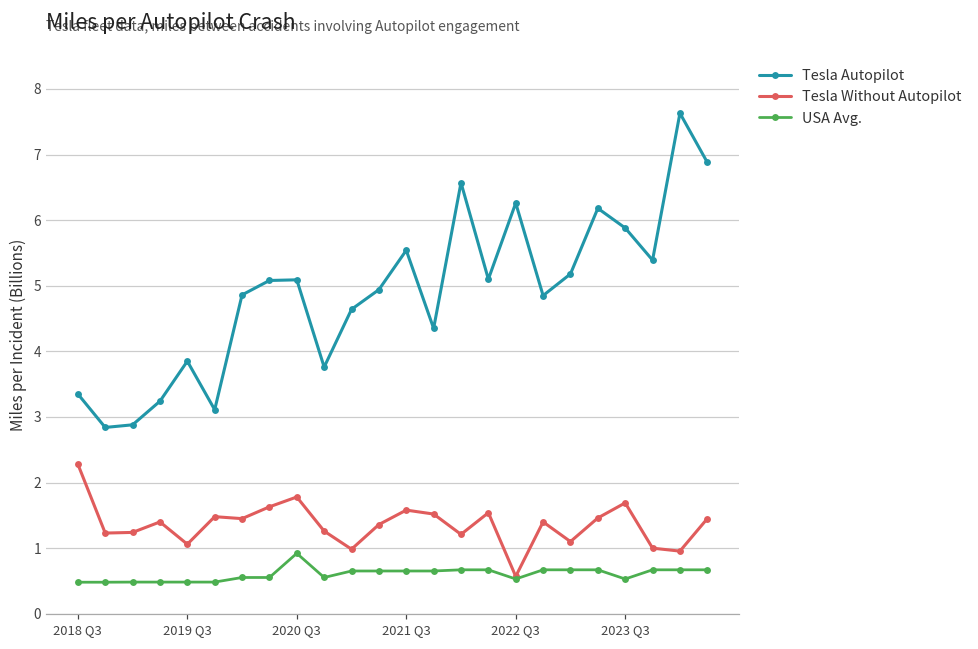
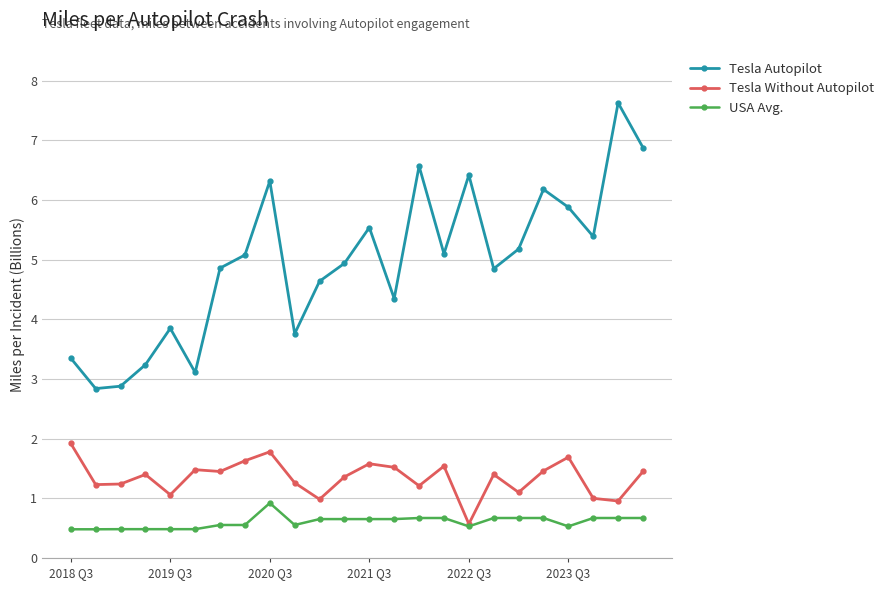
  {
    "Tesla Autopilot": {
      "2018 Q3": 3.4,
      "2019 Q3": 3.9,
-     "2020 Q3": 5.1,
+     "2020 Q3": 6.3,
      "2021 Q3": 5.5,
-     "2022 Q3": 6.3,
+     "2022 Q3": 6.4,
      "2023 Q3": 5.9
    },
    "Tesla Without Autopilot": {
-     "2018 Q3": 2.3,
+     "2018 Q3": 1.9,
      "2019 Q3": 1.1,
      "2020 Q3": 1.8,
      "2021 Q3": 1.6,
      "2023 Q3": 1.7
    },
    "USA Avg.": {
      "2018 Q3": 0.5,
      "2019 Q3": 0.5,
      "2020 Q3": 0.9,
      "2021 Q3": 0.7,
      "2023 Q3": 0.5
    }
  }
